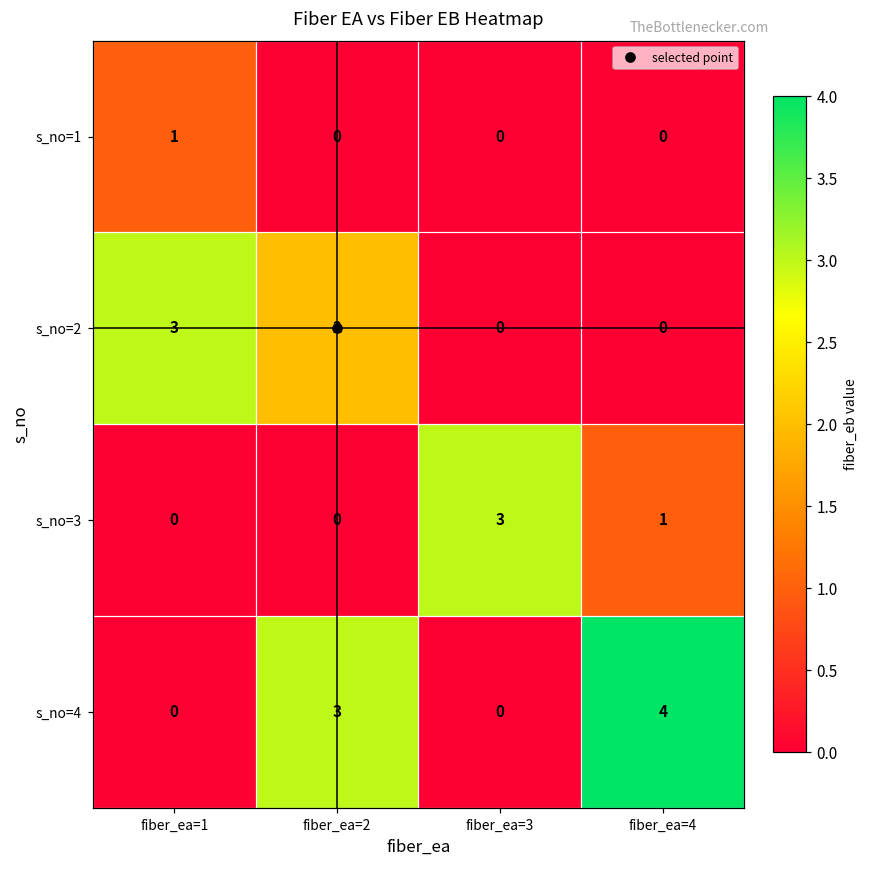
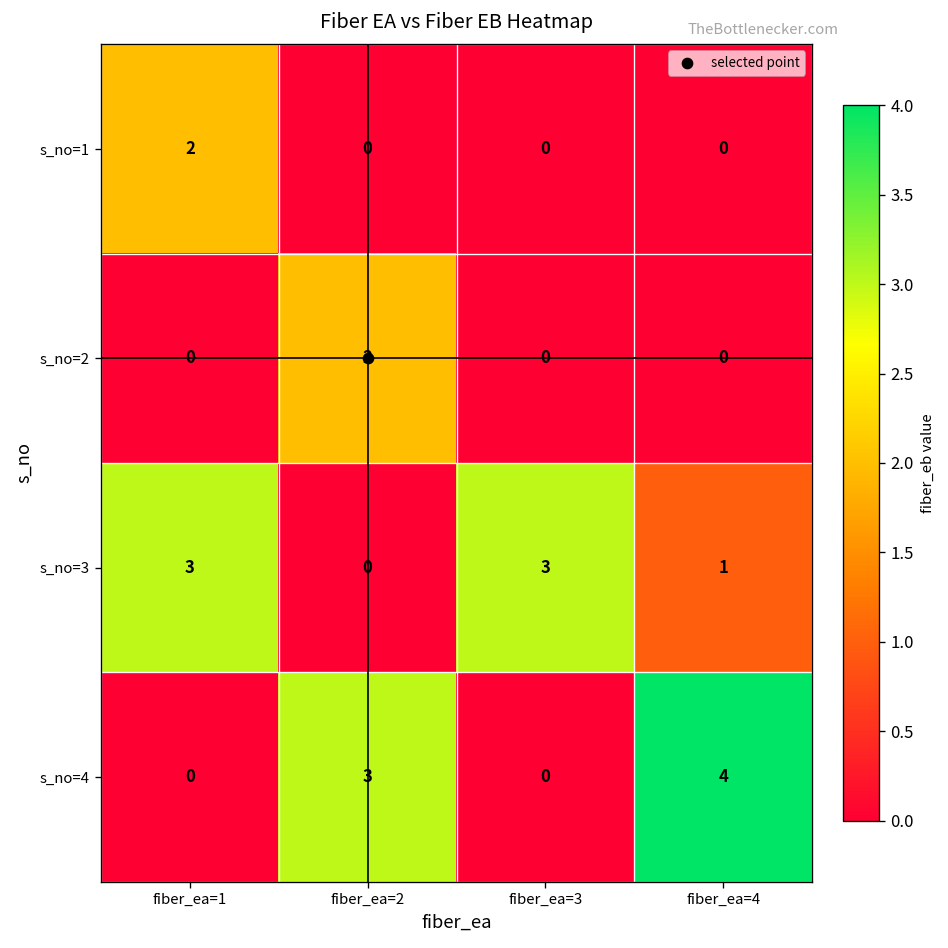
  {
    "s_no=1": {
-     "fiber_ea=1": 1,
+     "fiber_ea=1": 2,
      "fiber_ea=2": 0,
      "fiber_ea=3": 0,
      "fiber_ea=4": 0
    },
    "s_no=2": {
-     "fiber_ea=1": 3,
+     "fiber_ea=1": 0,
      "fiber_ea=3": 0,
      "fiber_ea=4": 0
    },
    "s_no=3": {
-     "fiber_ea=1": 0,
+     "fiber_ea=1": 3,
      "fiber_ea=2": 0,
      "fiber_ea=3": 3,
      "fiber_ea=4": 1
    },
    "s_no=4": {
      "fiber_ea=1": 0,
      "fiber_ea=2": 3,
      "fiber_ea=3": 0,
      "fiber_ea=4": 4
    }
  }
